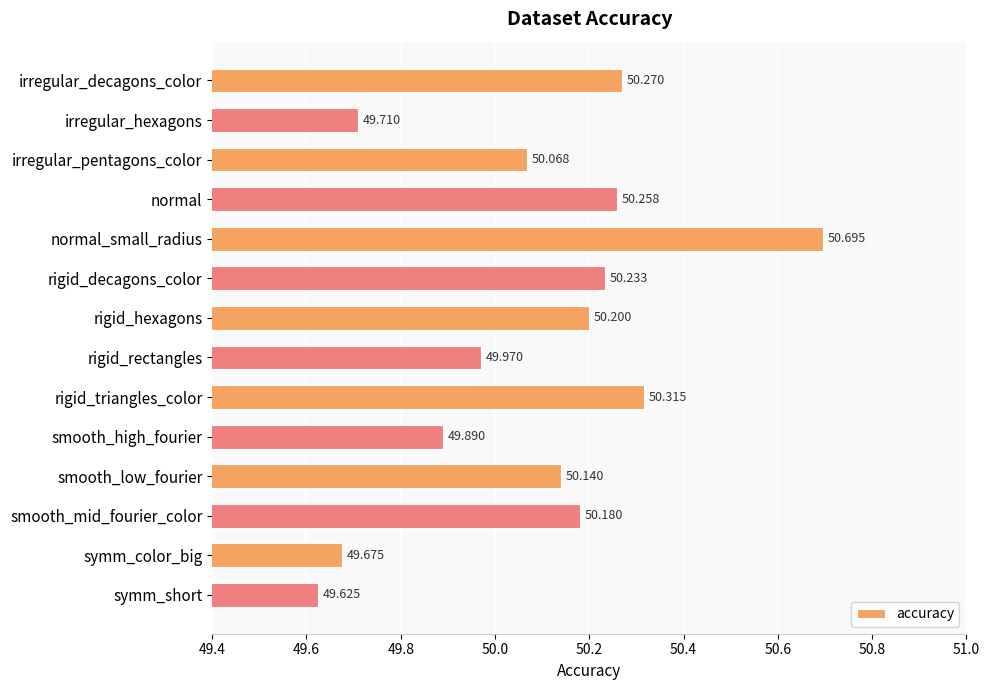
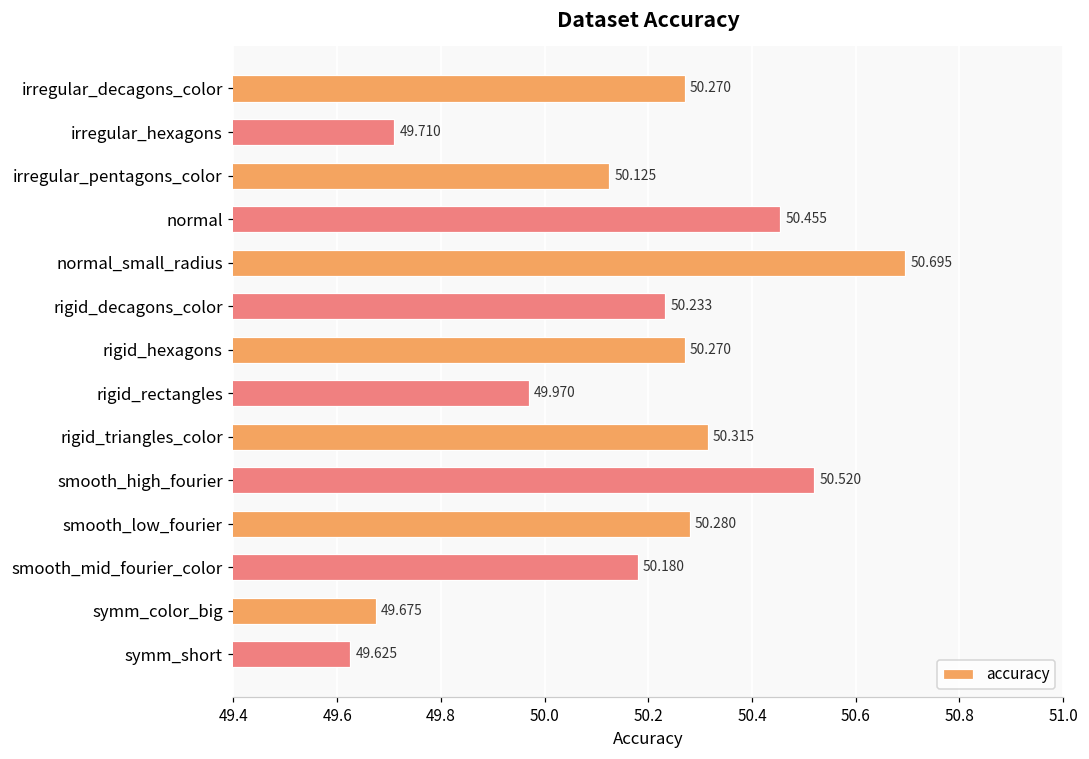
  {
    "irregular_decagons_color": 50.270,
    "irregular_hexagons": 49.710,
-   "irregular_pentagons_color": 50.068,
-   "normal": 50.258,
+   "irregular_pentagons_color": 50.125,
+   "normal": 50.455,
    "normal_small_radius": 50.695,
    "rigid_decagons_color": 50.233,
-   "rigid_hexagons": 50.200,
+   "rigid_hexagons": 50.270,
    "rigid_rectangles": 49.970,
    "rigid_triangles_color": 50.315,
-   "smooth_high_fourier": 49.890,
-   "smooth_low_fourier": 50.140,
+   "smooth_high_fourier": 50.520,
+   "smooth_low_fourier": 50.280,
    "smooth_mid_fourier_color": 50.180,
    "symm_color_big": 49.675,
    "symm_short": 49.625
  }
